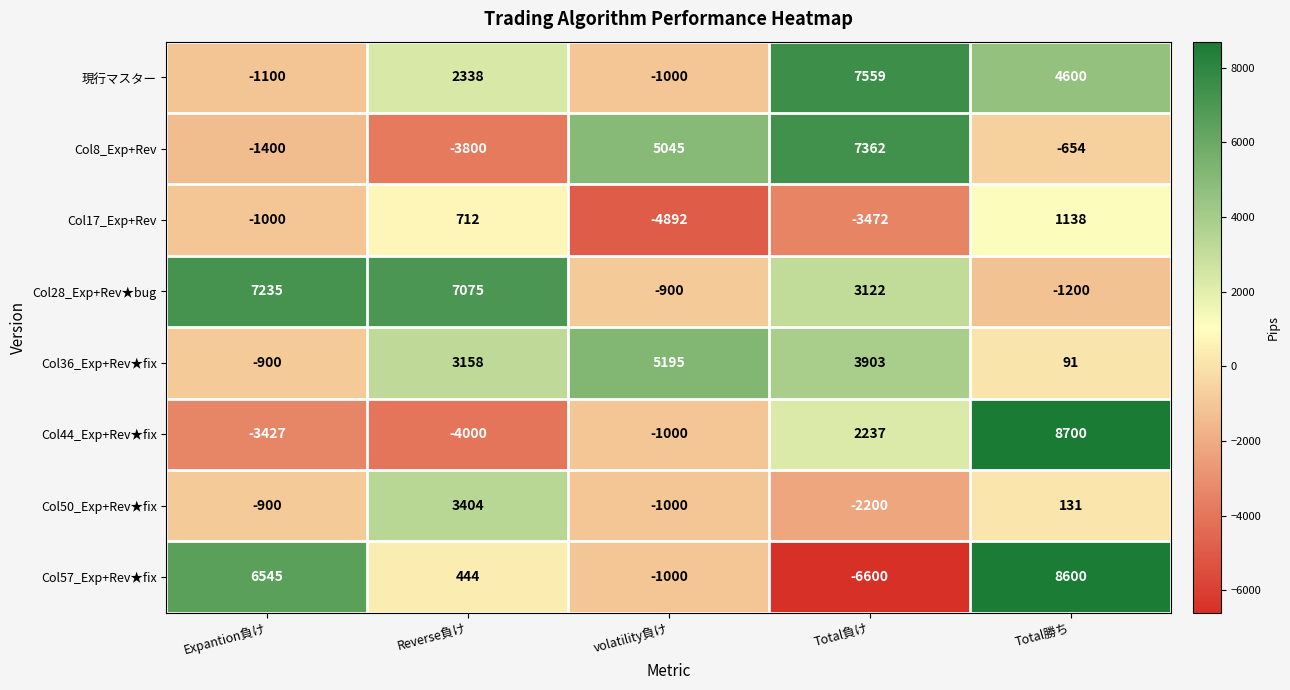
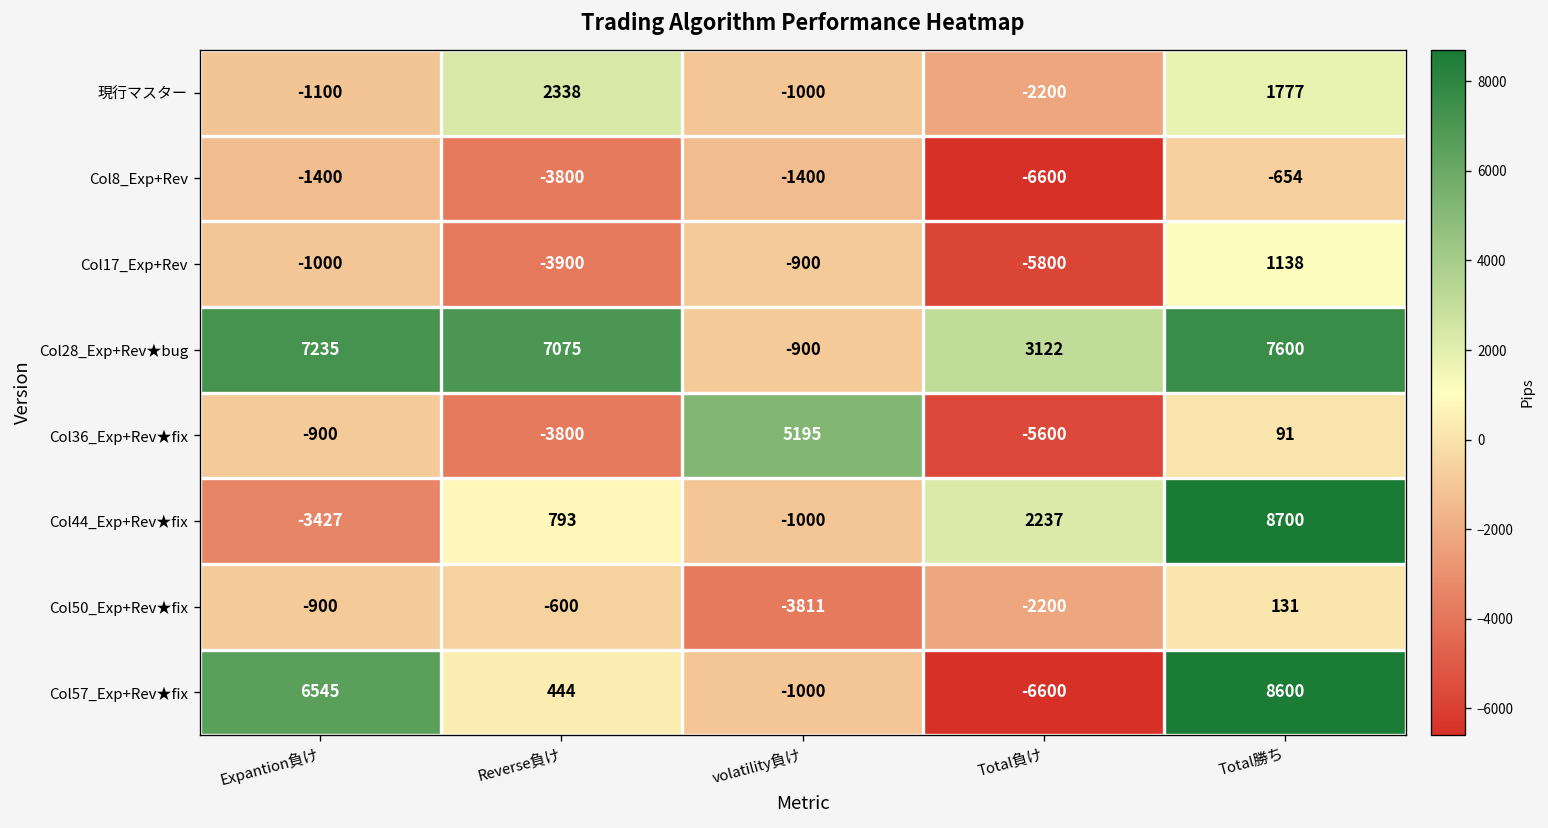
  {
    "現行マスター": {
      "Expantion負け": -1100,
      "Reverse負け": 2338,
      "volatility負け": -1000,
-     "Total負け": 7559,
-     "Total勝ち": 4600
+     "Total負け": -2200,
+     "Total勝ち": 1777
    },
    "Col8_Exp+Rev": {
      "Expantion負け": -1400,
      "Reverse負け": -3800,
-     "volatility負け": 5045,
-     "Total負け": 7362,
+     "volatility負け": -1400,
+     "Total負け": -6600,
      "Total勝ち": -654
    },
    "Col17_Exp+Rev": {
      "Expantion負け": -1000,
-     "Reverse負け": 712,
-     "volatility負け": -4892,
-     "Total負け": -3472,
+     "Reverse負け": -3900,
+     "volatility負け": -900,
+     "Total負け": -5800,
      "Total勝ち": 1138
    },
    "Col28_Exp+Rev★bug": {
      "Expantion負け": 7235,
      "Reverse負け": 7075,
      "volatility負け": -900,
      "Total負け": 3122,
-     "Total勝ち": -1200
+     "Total勝ち": 7600
    },
    "Col36_Exp+Rev★fix": {
      "Expantion負け": -900,
-     "Reverse負け": 3158,
+     "Reverse負け": -3800,
      "volatility負け": 5195,
-     "Total負け": 3903,
+     "Total負け": -5600,
      "Total勝ち": 91
    },
    "Col44_Exp+Rev★fix": {
      "Expantion負け": -3427,
-     "Reverse負け": -4000,
+     "Reverse負け": 793,
      "volatility負け": -1000,
      "Total負け": 2237,
      "Total勝ち": 8700
    },
    "Col50_Exp+Rev★fix": {
      "Expantion負け": -900,
-     "Reverse負け": 3404,
-     "volatility負け": -1000,
+     "Reverse負け": -600,
+     "volatility負け": -3811,
      "Total負け": -2200,
      "Total勝ち": 131
    },
    "Col57_Exp+Rev★fix": {
      "Expantion負け": 6545,
      "Reverse負け": 444,
      "volatility負け": -1000,
      "Total負け": -6600,
      "Total勝ち": 8600
    }
  }
